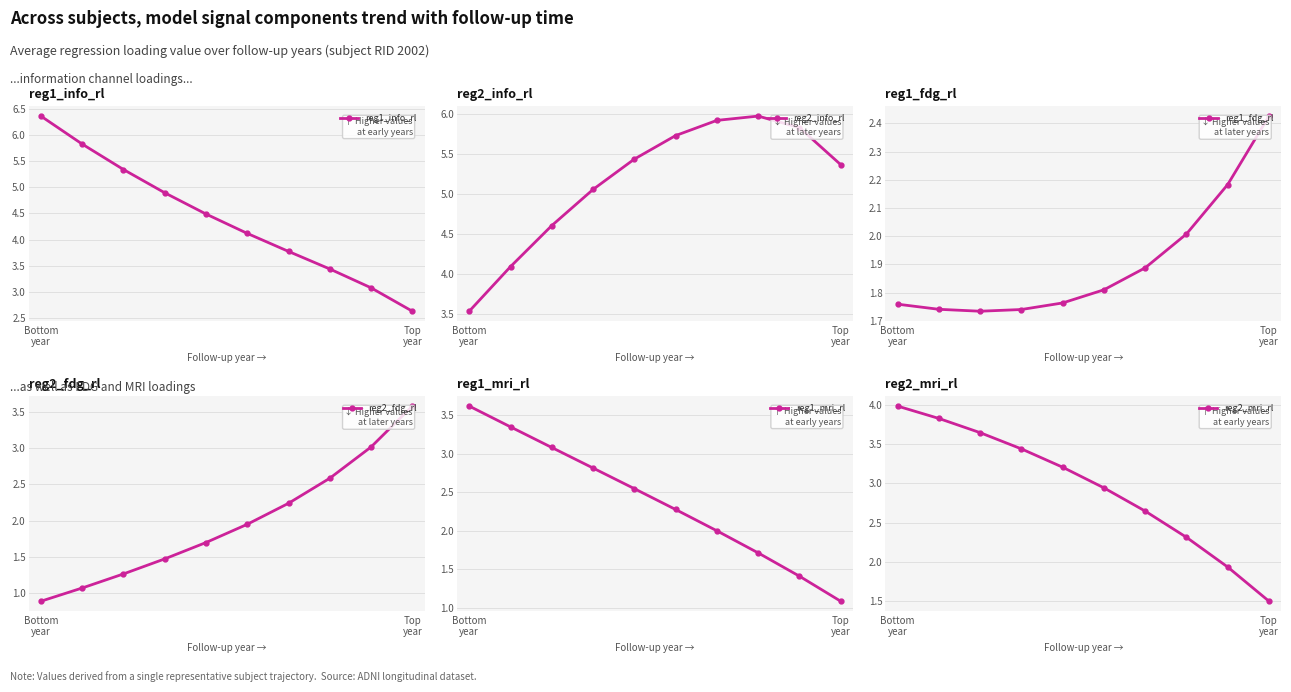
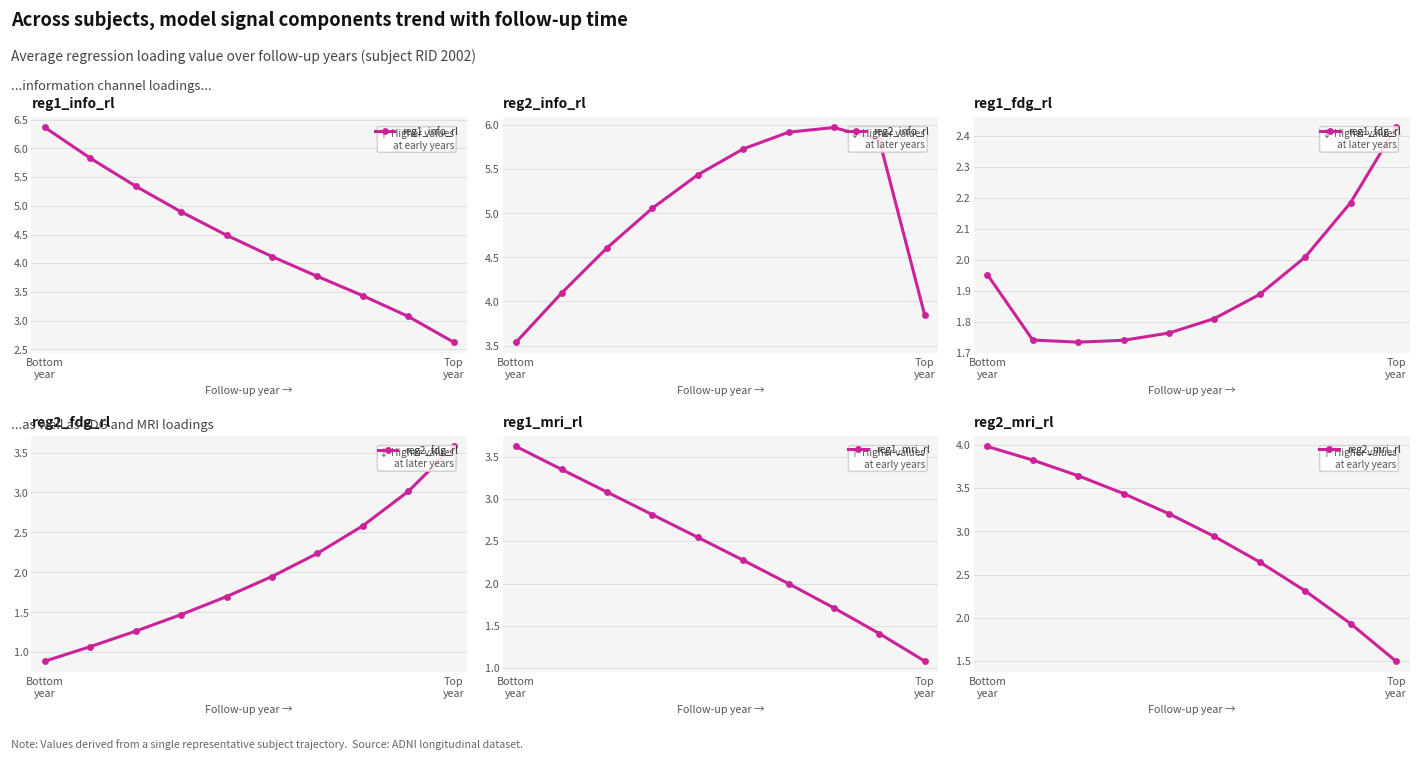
  {
    "reg1_info_rl": {
      "Bottom year": 6.4,
      "Top year": 2.6
    },
    "reg2_info_rl": {
      "Bottom year": 3.5,
-     "Top year": 5.4
+     "Top year": 3.8
    },
    "reg1_fdg_rl": {
-     "Bottom year": 1.76
+     "Bottom year": 1.95
    },
    "reg2_fdg_rl": {
      "Bottom year": 0.9
    },
    "reg1_mri_rl": {
      "Bottom year": 3.6,
      "Top year": 1.1
    },
    "reg2_mri_rl": {
      "Bottom year": 4.0,
      "Top year": 1.5
    }
  }
